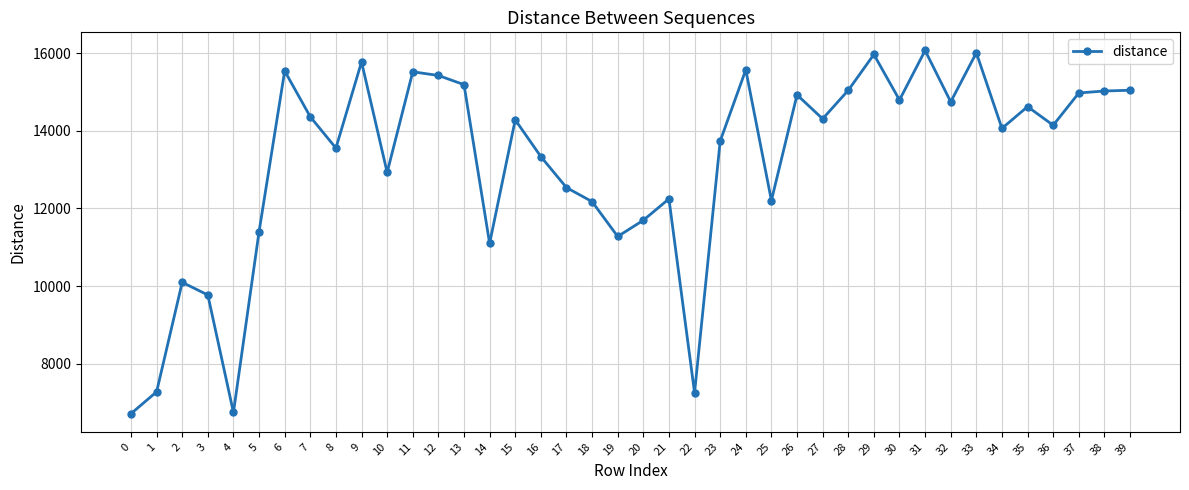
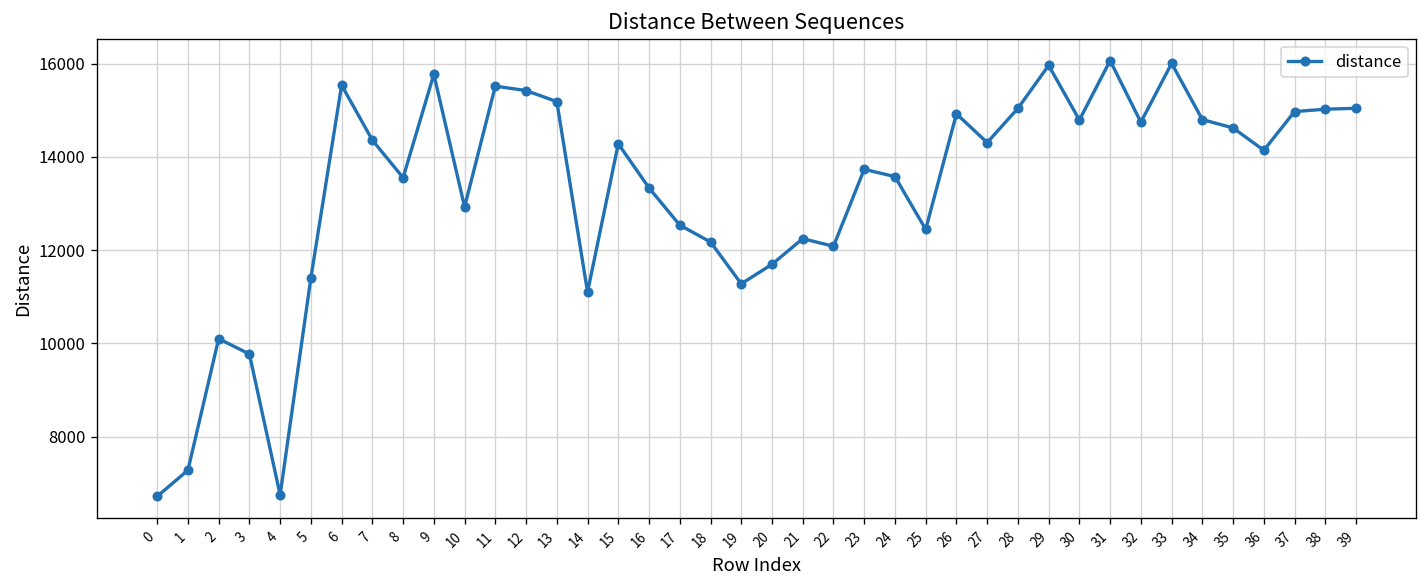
  {
    "0": 6700,
    "1": 7300,
    "2": 10100,
    "3": 9800,
    "4": 6700,
    "5": 11400,
    "6": 15500,
    "7": 14400,
    "8": 13600,
    "9": 15800,
    "10": 12900,
    "11": 15500,
    "12": 15400,
    "13": 15200,
    "14": 11100,
    "15": 14300,
    "16": 13300,
    "17": 12500,
    "18": 12200,
    "19": 11300,
    "20": 11700,
    "21": 12200,
-   "22": 7300,
+   "22": 12100,
    "23": 13700,
-   "24": 15600,
-   "25": 12200,
+   "24": 13600,
+   "25": 12400,
    "26": 14900,
    "27": 14300,
    "28": 15000,
    "29": 16000,
    "30": 14800,
    "31": 16100,
    "32": 14700,
    "33": 16000,
-   "34": 14100,
+   "34": 14800,
    "35": 14600,
    "36": 14100,
    "37": 15000,
    "38": 15000,
    "39": 15000
  }
